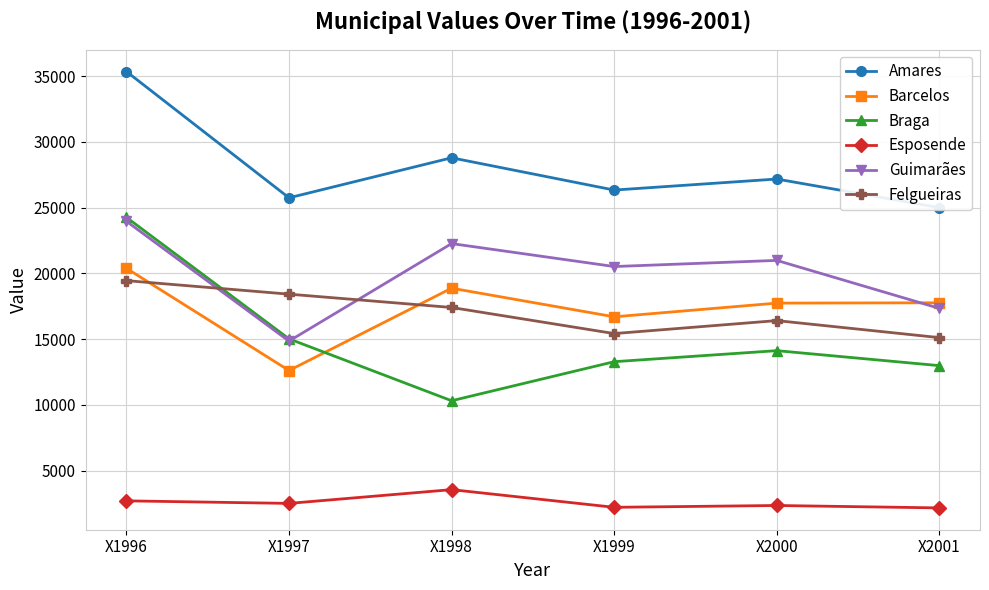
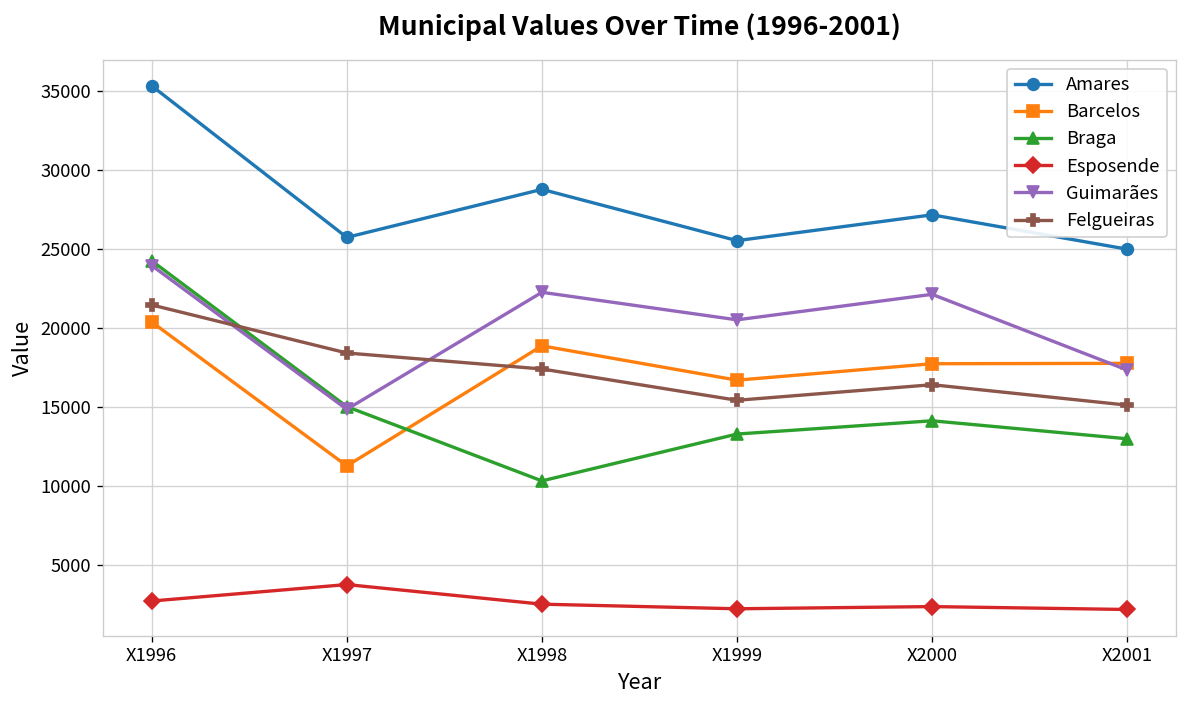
  {
    "Amares": {
      "X1996": 35400,
      "X1997": 25700,
      "X1998": 28800,
-     "X1999": 26300,
+     "X1999": 25500,
      "X2000": 27200
    },
    "Barcelos": {
      "X1996": 20400,
-     "X1997": 12600,
+     "X1997": 11300,
      "X1998": 18900,
      "X1999": 16700,
      "X2000": 17700,
      "X2001": 17800
    },
    "Braga": {
      "X1996": 24300,
      "X1998": 10300,
      "X1999": 13300,
      "X2000": 14100,
      "X2001": 13000
    },
    "Esposende": {
      "X1996": 2700,
-     "X1997": 2500,
-     "X1998": 3500,
+     "X1997": 3700,
+     "X1998": 2500,
      "X1999": 2200,
      "X2000": 2300,
      "X2001": 2200
    },
    "Guimarães": {
      "X1996": 24000,
      "X1998": 22300,
      "X1999": 20500,
-     "X2000": 21000,
+     "X2000": 22100,
      "X2001": 17300
    },
    "Felgueiras": {
-     "X1996": 19500,
+     "X1996": 21500,
      "X1997": 18400,
      "X1998": 17400,
      "X1999": 15400,
      "X2000": 16400,
      "X2001": 15100
    }
  }
